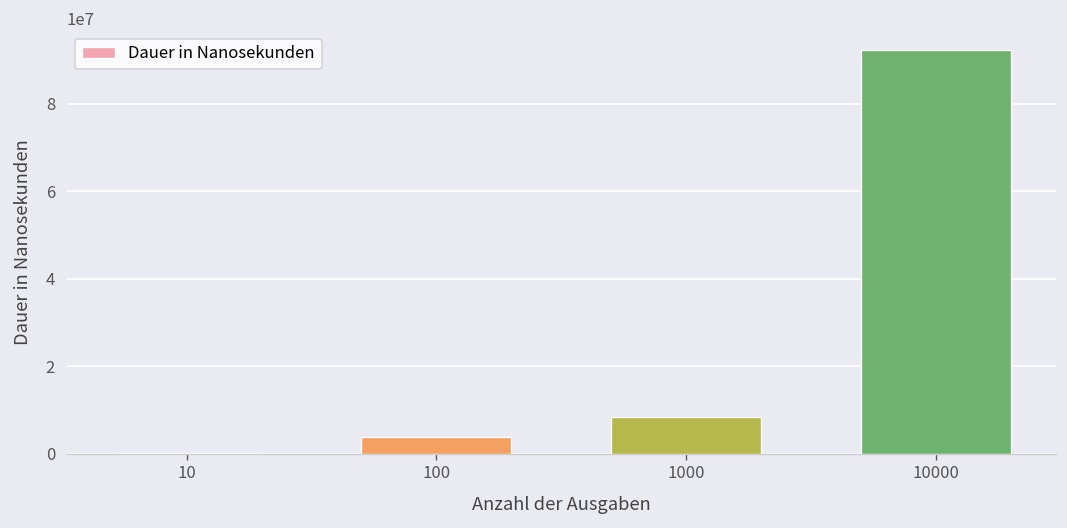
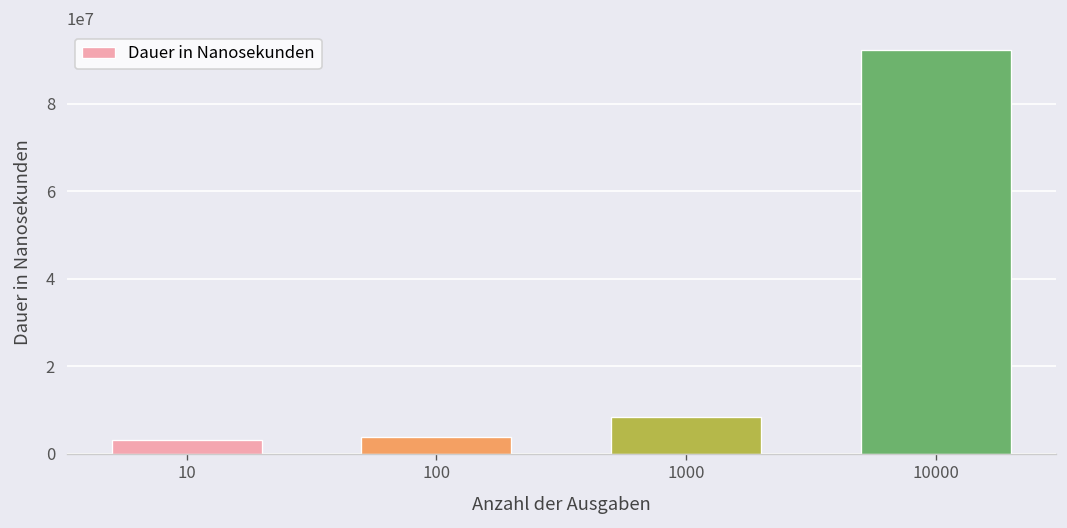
  {
-   "10": 0,
+   "10": 3000000,
    "100": 4000000,
    "1000": 8000000,
    "10000": 92000000
  }
